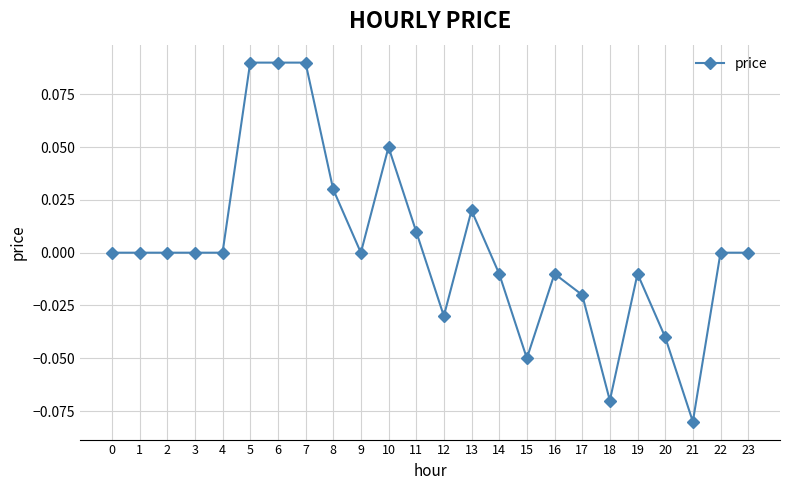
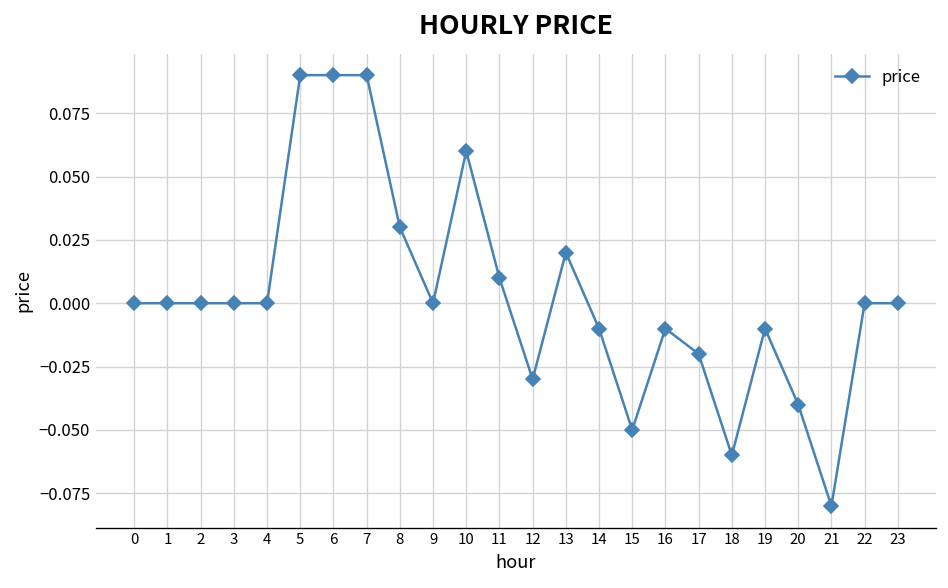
  {
    "0": 0.00,
    "1": 0.00,
    "2": 0.00,
    "3": 0.00,
    "4": 0.00,
    "5": 0.09,
    "6": 0.09,
    "7": 0.09,
    "8": 0.03,
    "9": 0.00,
-   "10": 0.05,
+   "10": 0.06,
    "11": 0.01,
    "12": -0.03,
    "13": 0.02,
    "14": -0.01,
    "15": -0.05,
    "16": -0.01,
    "17": -0.02,
-   "18": -0.07,
+   "18": -0.06,
    "19": -0.01,
    "20": -0.04,
    "21": -0.08,
    "22": 0.00,
    "23": 0.00
  }
